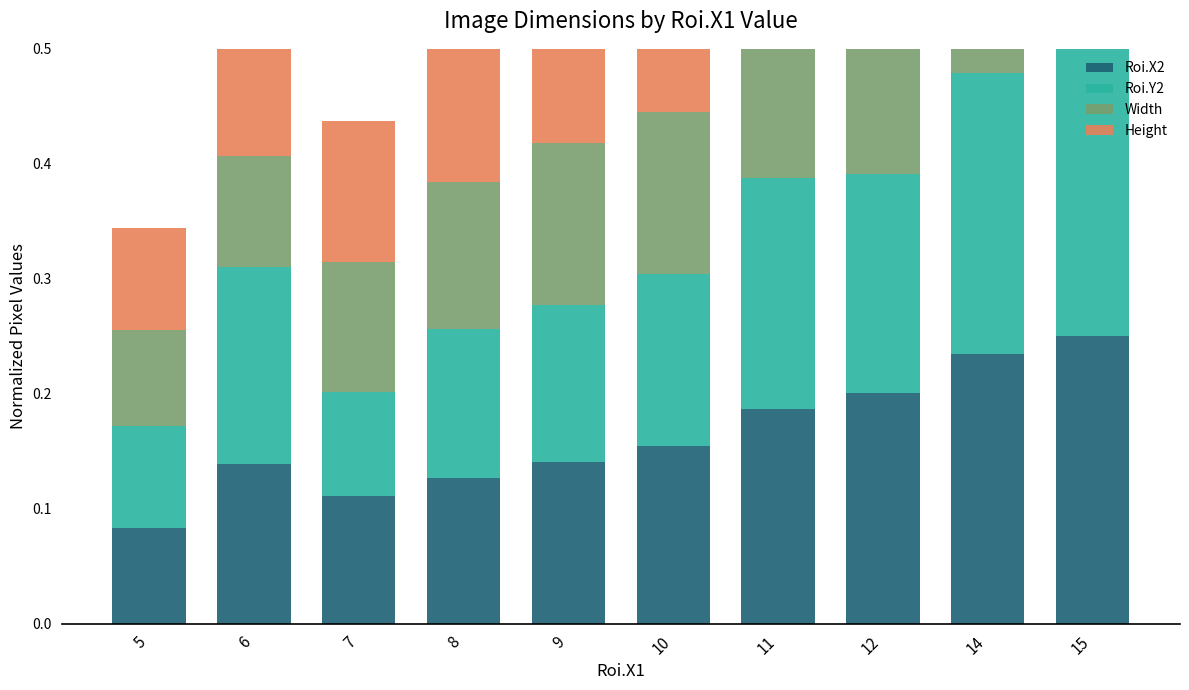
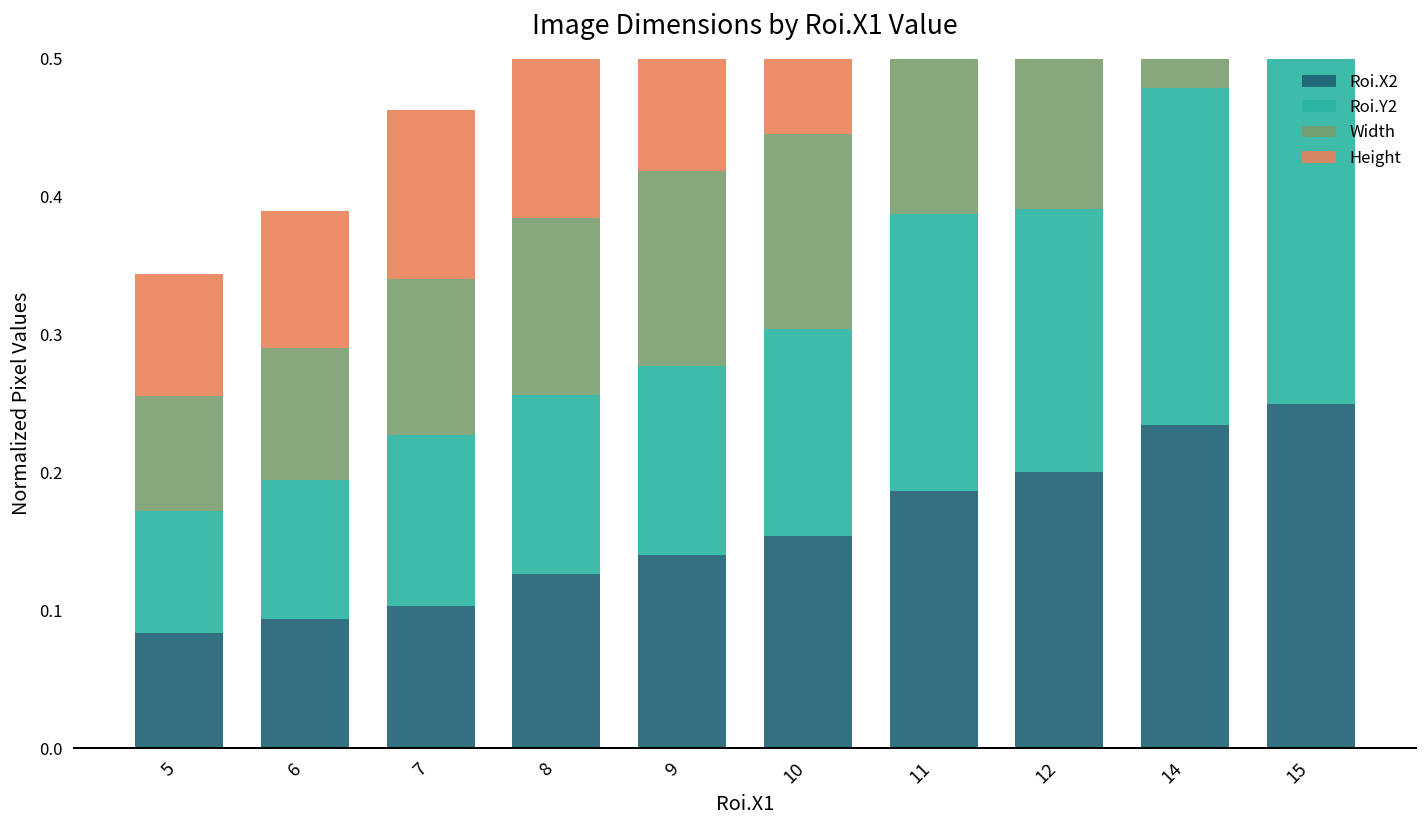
  {
    "Roi.X2": {
      "5": 0.083,
-     "6": 0.139,
-     "7": 0.111,
+     "6": 0.094,
+     "7": 0.103,
      "8": 0.127,
      "9": 0.140,
      "10": 0.154,
      "11": 0.187,
      "12": 0.201,
      "14": 0.235,
      "15": 0.250
    },
    "Roi.Y2": {
      "5": 0.089,
-     "6": 0.172,
-     "7": 0.090,
+     "6": 0.100,
+     "7": 0.124,
      "8": 0.129,
      "9": 0.137,
      "10": 0.150,
      "11": 0.201,
      "12": 0.190,
      "14": 0.244,
      "15": 0.250
    },
    "Width": {
      "5": 0.083,
      "6": 0.096,
      "7": 0.113,
      "8": 0.129,
      "9": 0.141,
      "10": 0.141
    },
    "Height": {
      "5": 0.089,
      "7": 0.123
    }
  }
